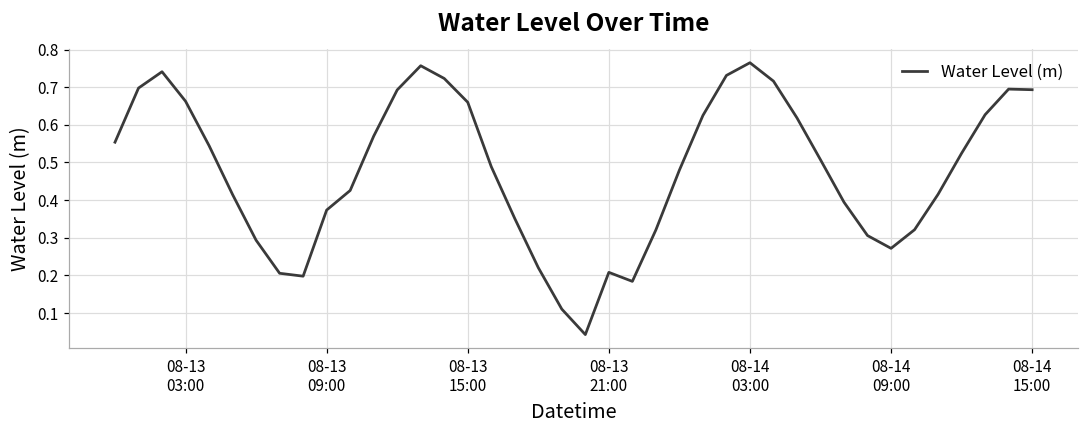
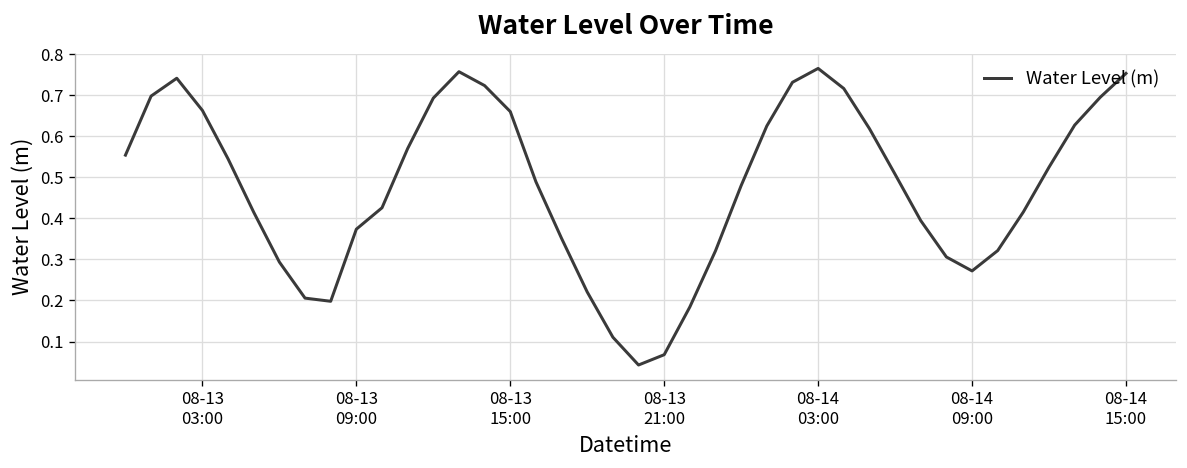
  {
    "08-13 03:00": 0.66,
    "08-13 09:00": 0.37,
    "08-13 15:00": 0.66,
-   "08-13 21:00": 0.21,
+   "08-13 21:00": 0.07,
    "08-14 03:00": 0.76,
    "08-14 09:00": 0.27,
-   "08-14 15:00": 0.69
+   "08-14 15:00": 0.75
  }
